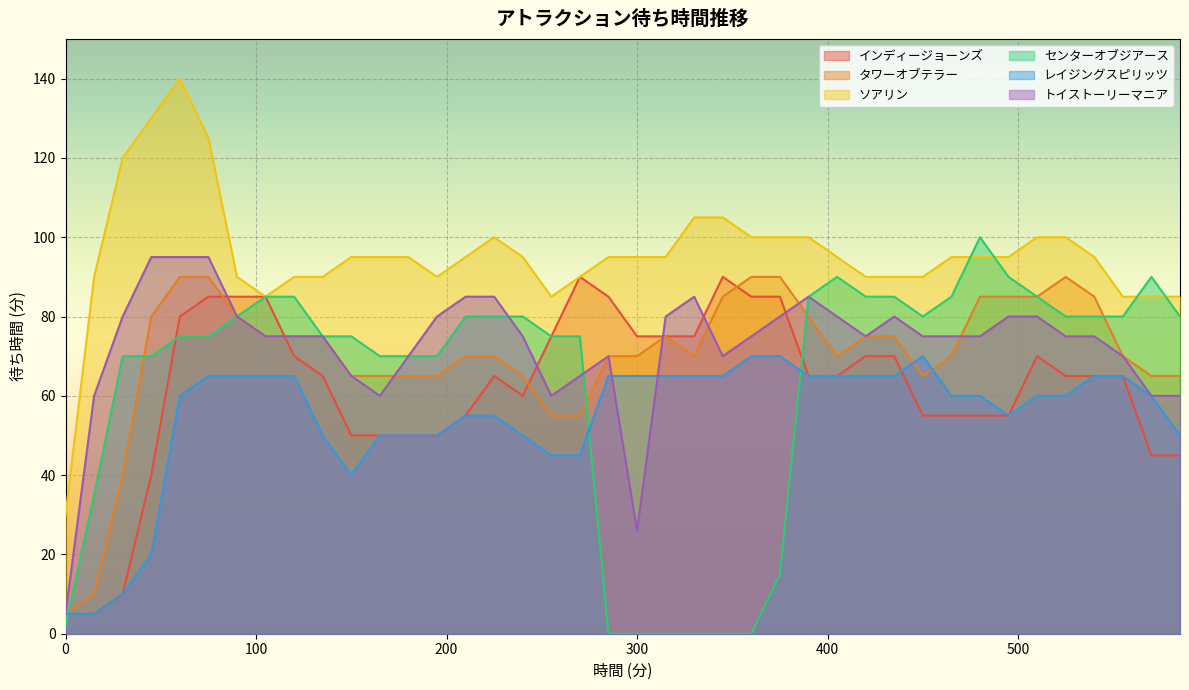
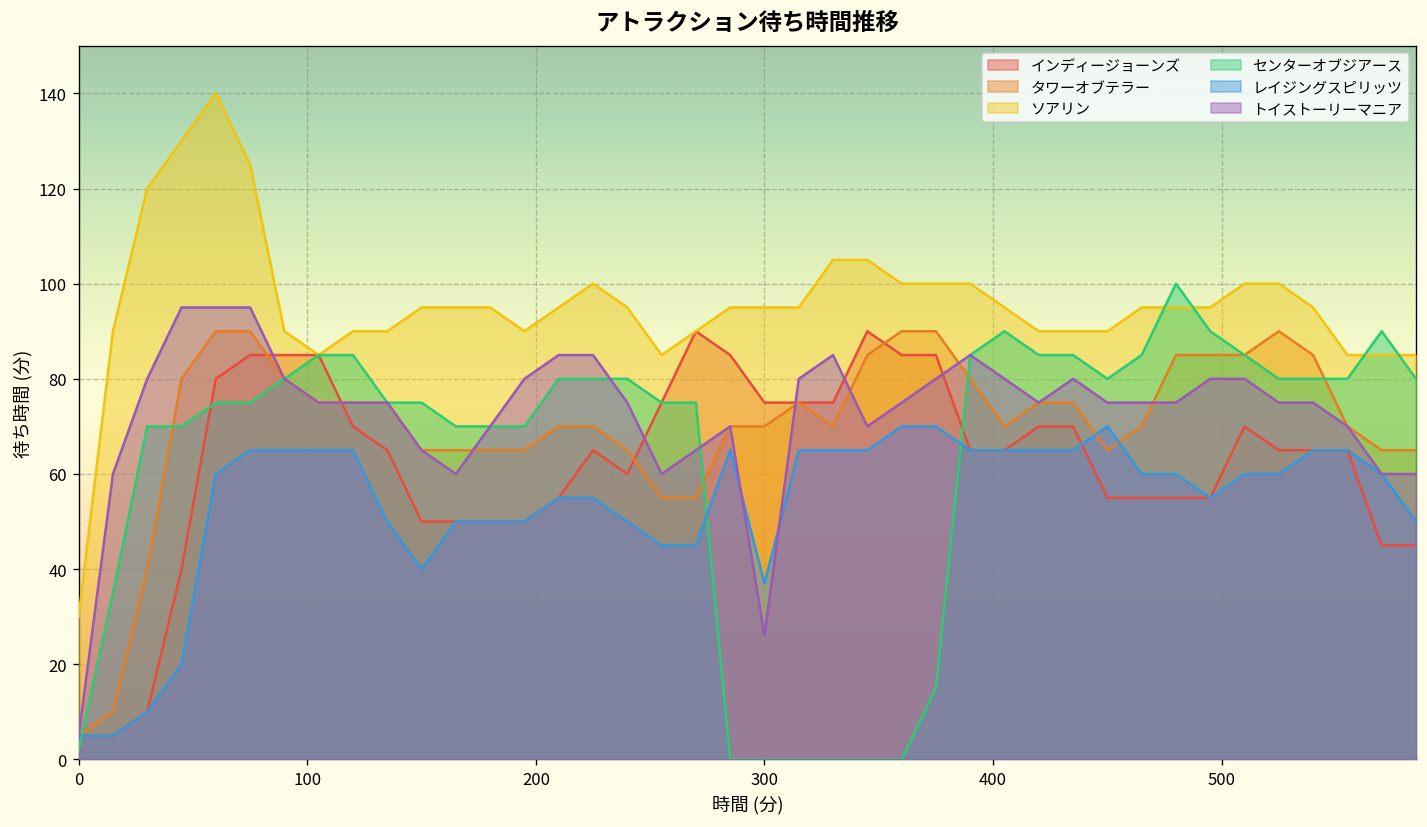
  {
    "センターオブジアース": {
      "0": 2,
      "300": 0
    },
    "レイジングスピリッツ": {
-     "300": 65
+     "300": 37
    },
    "トイストーリーマニア": {
      "300": 26
    }
  }
